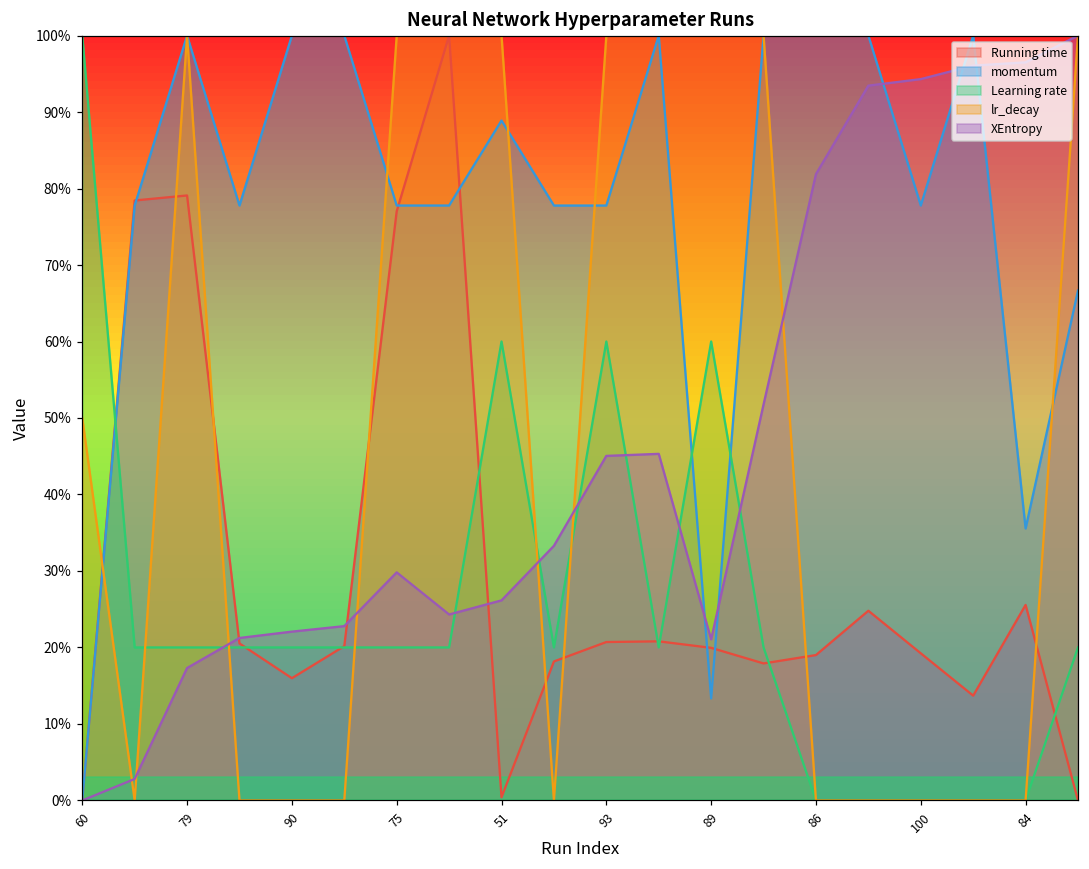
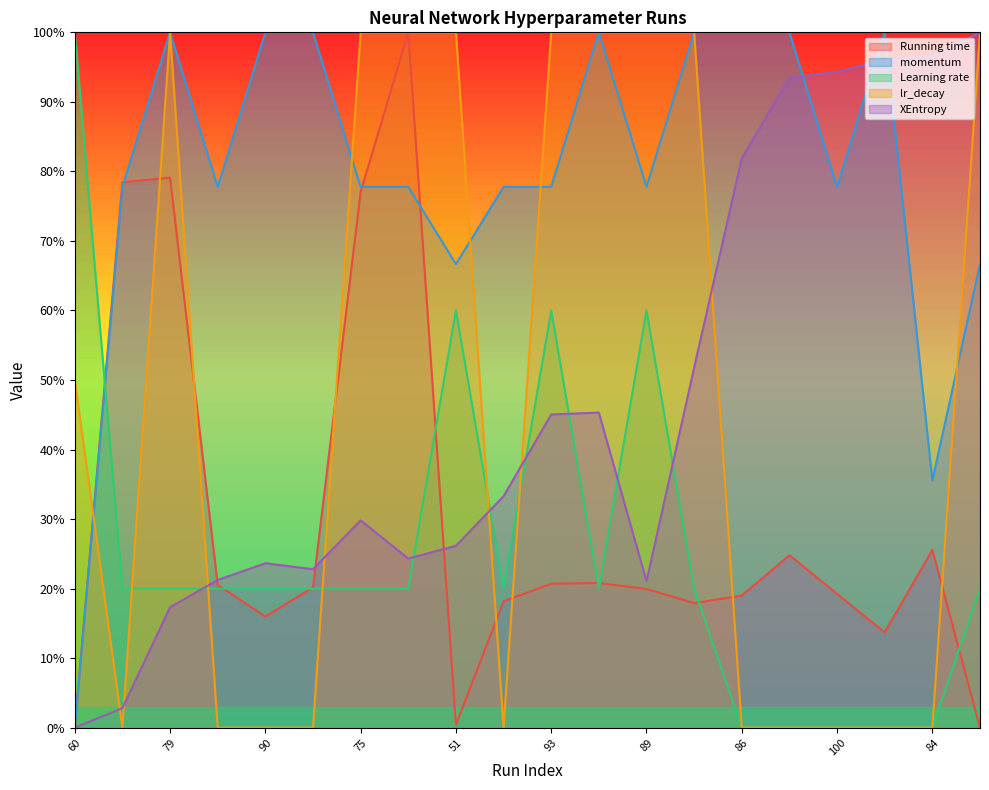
  {
    "momentum": {
      "90": "100%",
      "75": "78%",
-     "51": "89%",
+     "51": "67%",
      "93": "78%",
-     "89": "13%",
+     "89": "78%",
      "86": "100%",
      "100": "78%",
      "84": "36%"
    },
    "Learning rate": {
      "60": "100%",
      "79": "20%",
      "90": "20%",
      "75": "20%",
      "51": "60%",
      "93": "60%",
      "89": "60%"
    },
    "XEntropy": {
      "79": "17%",
-     "90": "22%",
+     "90": "24%",
      "75": "30%",
      "51": "26%",
      "93": "45%",
      "89": "21%",
      "86": "82%",
      "100": "94%"
    }
  }
